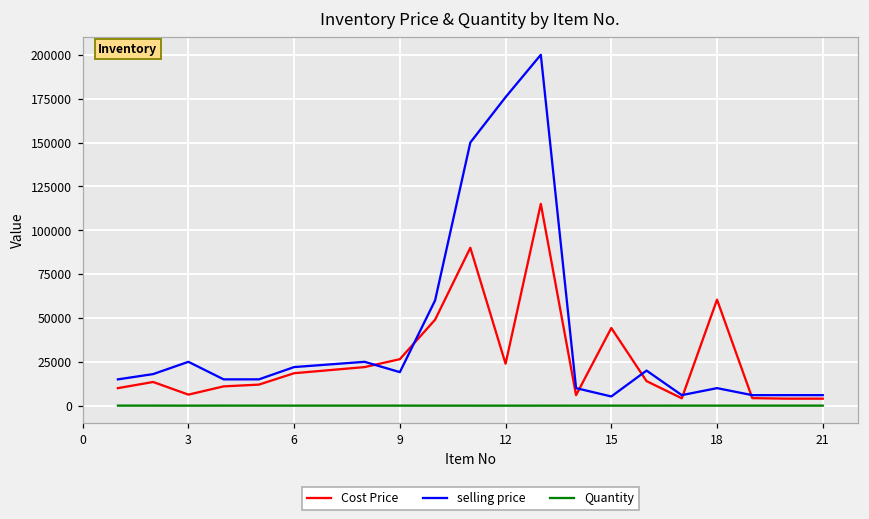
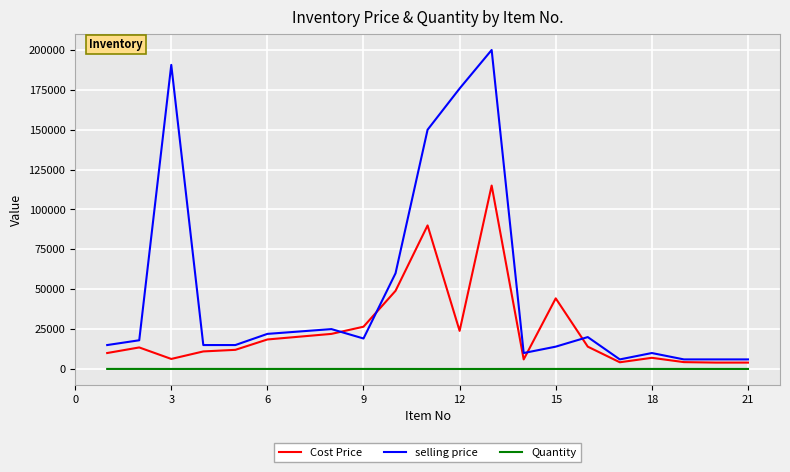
  {
    "Cost Price": {
      "3": 6000,
      "6": 19000,
      "9": 27000,
      "12": 24000,
      "15": 44000,
-     "18": 60000,
+     "18": 7000,
      "21": 4000
    },
    "selling price": {
-     "3": 25000,
+     "3": 191000,
      "6": 22000,
      "9": 19000,
      "12": 176000,
-     "15": 5000,
+     "15": 14000,
      "18": 10000,
      "21": 6000
    },
    "Quantity": {
      "3": 0,
      "6": 0,
      "9": 0,
      "12": 0,
      "15": 0,
      "18": 0,
      "21": 0
    }
  }
